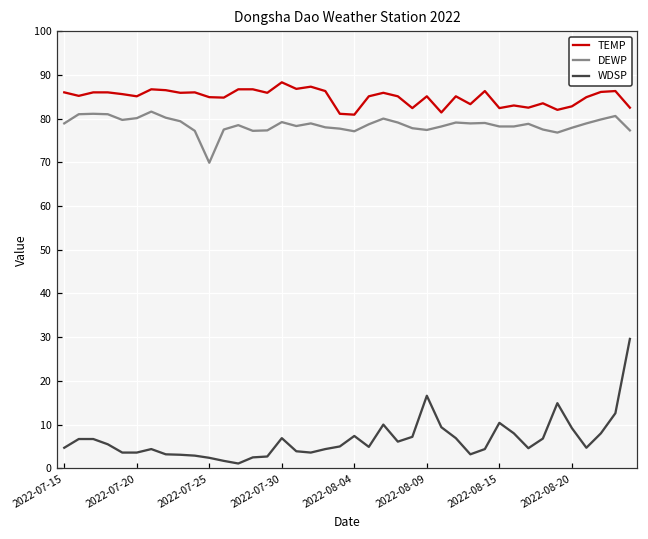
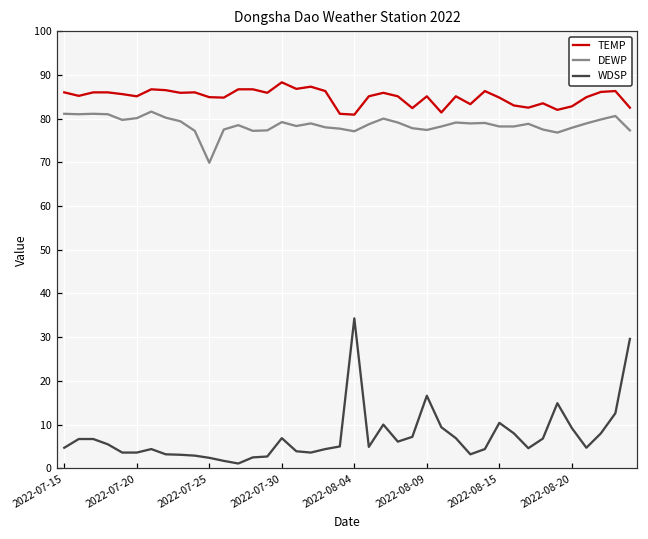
  {
    "TEMP": {
      "2022-07-15": 86,
      "2022-07-20": 85,
      "2022-07-25": 85,
      "2022-07-30": 88,
      "2022-08-04": 81,
      "2022-08-09": 85,
-     "2022-08-15": 82,
+     "2022-08-15": 85,
      "2022-08-20": 83
    },
    "DEWP": {
-     "2022-07-15": 79,
+     "2022-07-15": 81,
      "2022-07-20": 80,
      "2022-07-25": 70,
      "2022-07-30": 79,
      "2022-08-04": 77,
      "2022-08-09": 77,
      "2022-08-15": 78,
      "2022-08-20": 78
    },
    "WDSP": {
      "2022-07-15": 5,
      "2022-07-20": 4,
      "2022-07-25": 2,
      "2022-07-30": 7,
-     "2022-08-04": 7,
+     "2022-08-04": 34,
      "2022-08-09": 17,
      "2022-08-15": 10,
      "2022-08-20": 9
    }
  }
